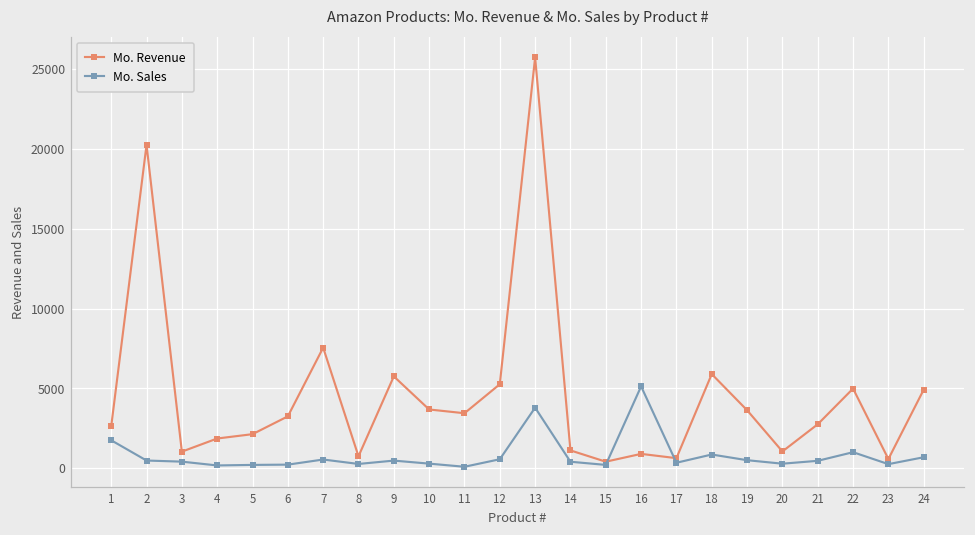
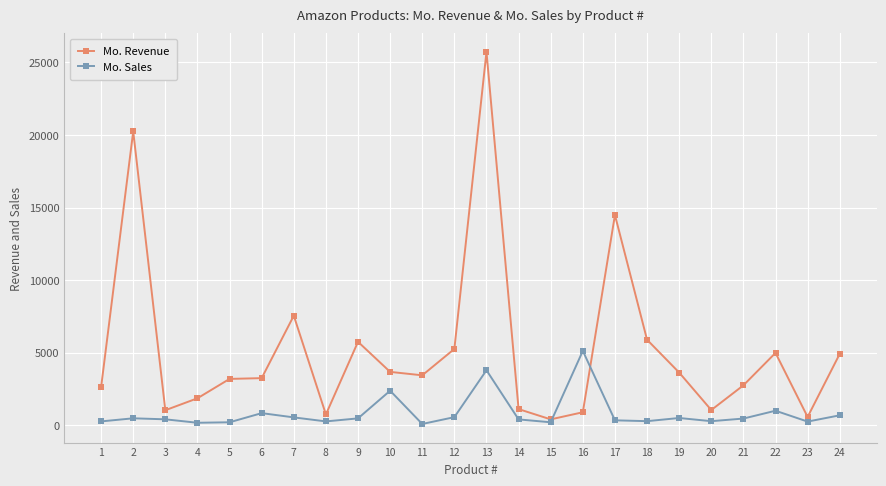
  {
    "Mo. Revenue": {
      "1": 2600,
      "2": 20300,
      "3": 1000,
      "4": 1900,
-     "5": 2100,
+     "5": 3200,
      "6": 3200,
      "7": 7500,
      "8": 700,
      "9": 5800,
      "10": 3700,
      "11": 3400,
      "12": 5300,
      "13": 25700,
      "14": 1100,
      "15": 400,
      "16": 900,
-     "17": 600,
+     "17": 14500,
      "18": 5900,
      "19": 3600,
      "20": 1000,
      "21": 2700,
      "22": 5000,
      "23": 600,
      "24": 4900
    },
    "Mo. Sales": {
-     "1": 1700,
+     "1": 300,
      "2": 500,
      "3": 400,
      "4": 200,
      "5": 200,
-     "6": 200,
+     "6": 800,
      "7": 500,
      "8": 300,
      "9": 500,
-     "10": 300,
+     "10": 2400,
      "11": 100,
      "12": 600,
      "13": 3800,
      "14": 400,
      "15": 200,
      "16": 5100,
      "17": 300,
-     "18": 900,
+     "18": 300,
      "19": 500,
      "20": 300,
      "21": 500,
      "22": 1000,
      "23": 300,
      "24": 700
    }
  }
